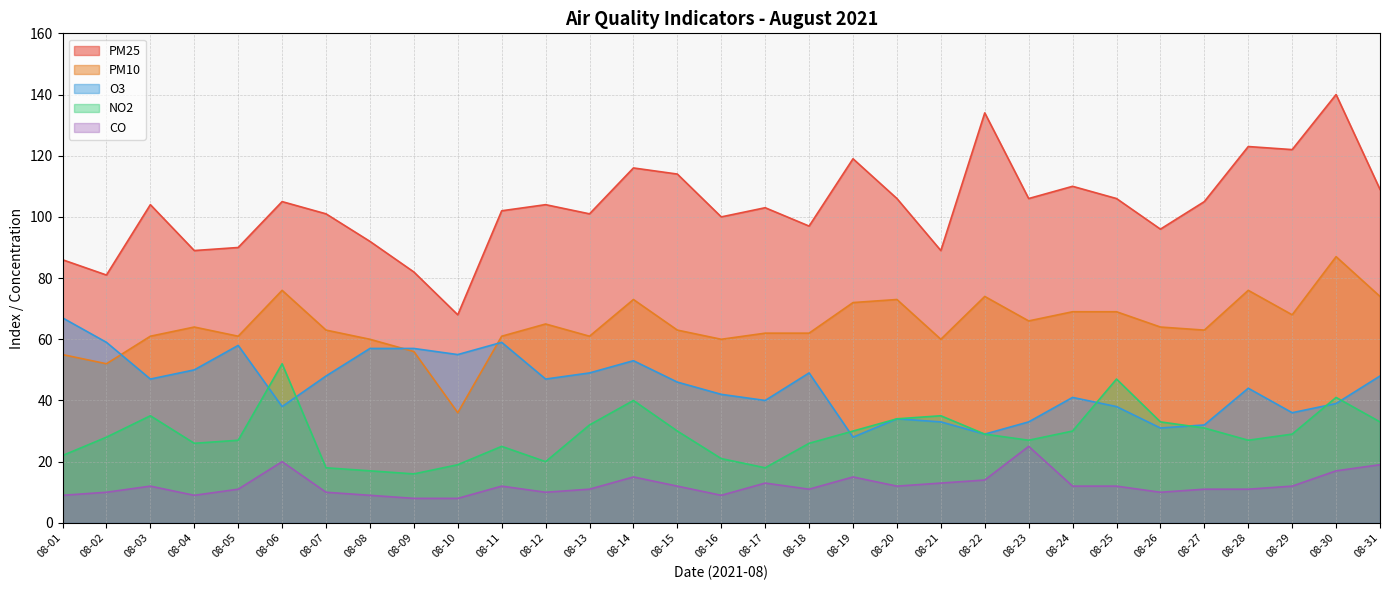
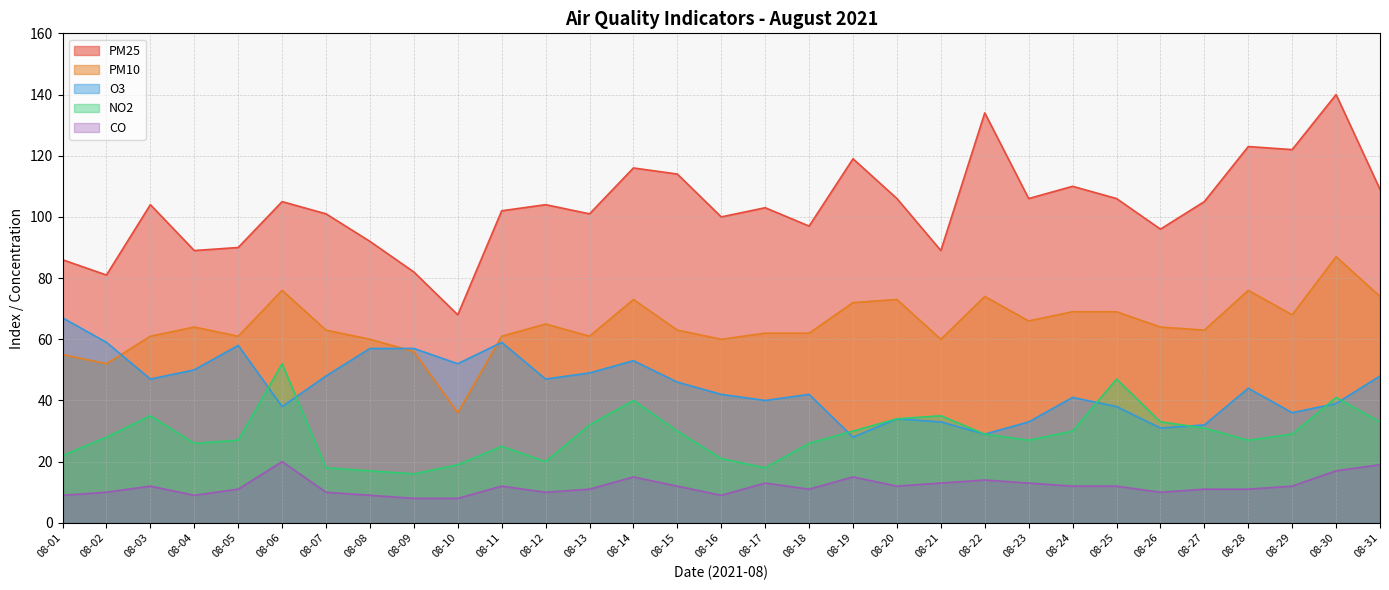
  {
    "O3": {
      "08-01": 67,
      "08-02": 59,
      "08-03": 47,
      "08-04": 50,
      "08-05": 58,
      "08-06": 38,
      "08-07": 48,
      "08-08": 57,
      "08-09": 57,
-     "08-10": 55,
+     "08-10": 52,
      "08-11": 59,
      "08-12": 47,
      "08-13": 49,
      "08-14": 53,
      "08-15": 46,
      "08-16": 42,
      "08-17": 40,
-     "08-18": 49,
+     "08-18": 42,
      "08-19": 28,
      "08-21": 33,
      "08-23": 33,
      "08-24": 41,
      "08-25": 38,
      "08-26": 31,
      "08-27": 32,
      "08-28": 44,
      "08-29": 36,
      "08-30": 39,
      "08-31": 48
    },
    "NO2": {
      "08-01": 22,
      "08-02": 28,
      "08-03": 35,
      "08-04": 26,
      "08-05": 27,
      "08-06": 52,
      "08-07": 18,
      "08-08": 17,
      "08-09": 16,
      "08-10": 19,
      "08-11": 25,
      "08-12": 20,
      "08-13": 32,
      "08-14": 40,
      "08-15": 30,
      "08-16": 21,
      "08-17": 18,
      "08-18": 26,
      "08-19": 30,
      "08-21": 35,
      "08-23": 27,
      "08-24": 30,
      "08-25": 47,
      "08-26": 33,
      "08-27": 31,
      "08-28": 27,
      "08-29": 29,
      "08-30": 41,
      "08-31": 33
    },
    "CO": {
      "08-01": 9,
      "08-02": 10,
      "08-03": 12,
      "08-04": 9,
      "08-05": 11,
      "08-06": 20,
      "08-07": 10,
      "08-08": 9,
      "08-09": 8,
      "08-10": 8,
      "08-11": 12,
      "08-12": 10,
      "08-13": 11,
      "08-14": 15,
      "08-15": 12,
      "08-16": 9,
      "08-17": 13,
      "08-18": 11,
      "08-19": 15,
      "08-20": 12,
      "08-21": 13,
      "08-22": 14,
-     "08-23": 25,
+     "08-23": 13,
      "08-24": 12,
      "08-25": 12,
      "08-26": 10,
      "08-27": 11,
      "08-28": 11,
      "08-29": 12,
      "08-30": 17,
      "08-31": 19
    }
  }
